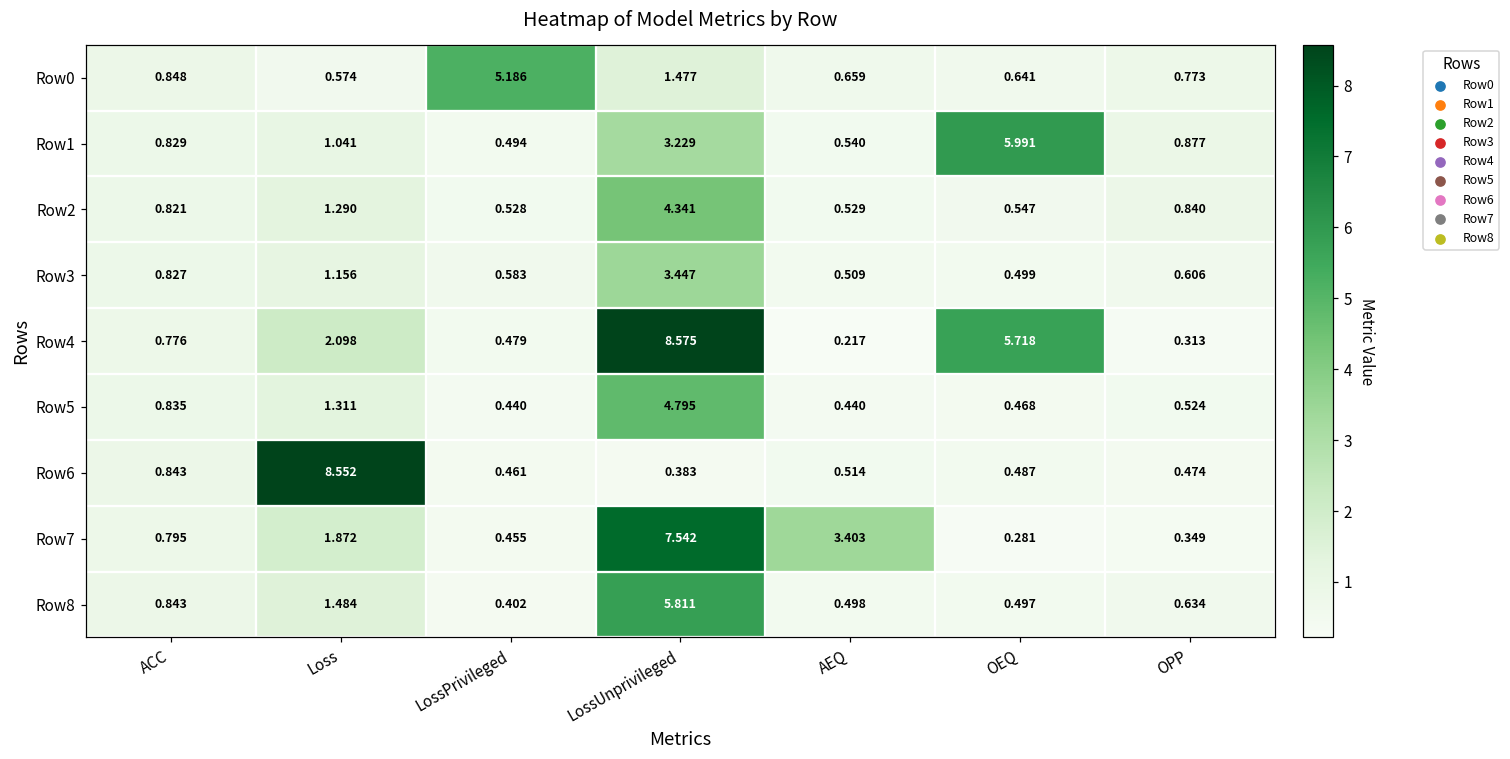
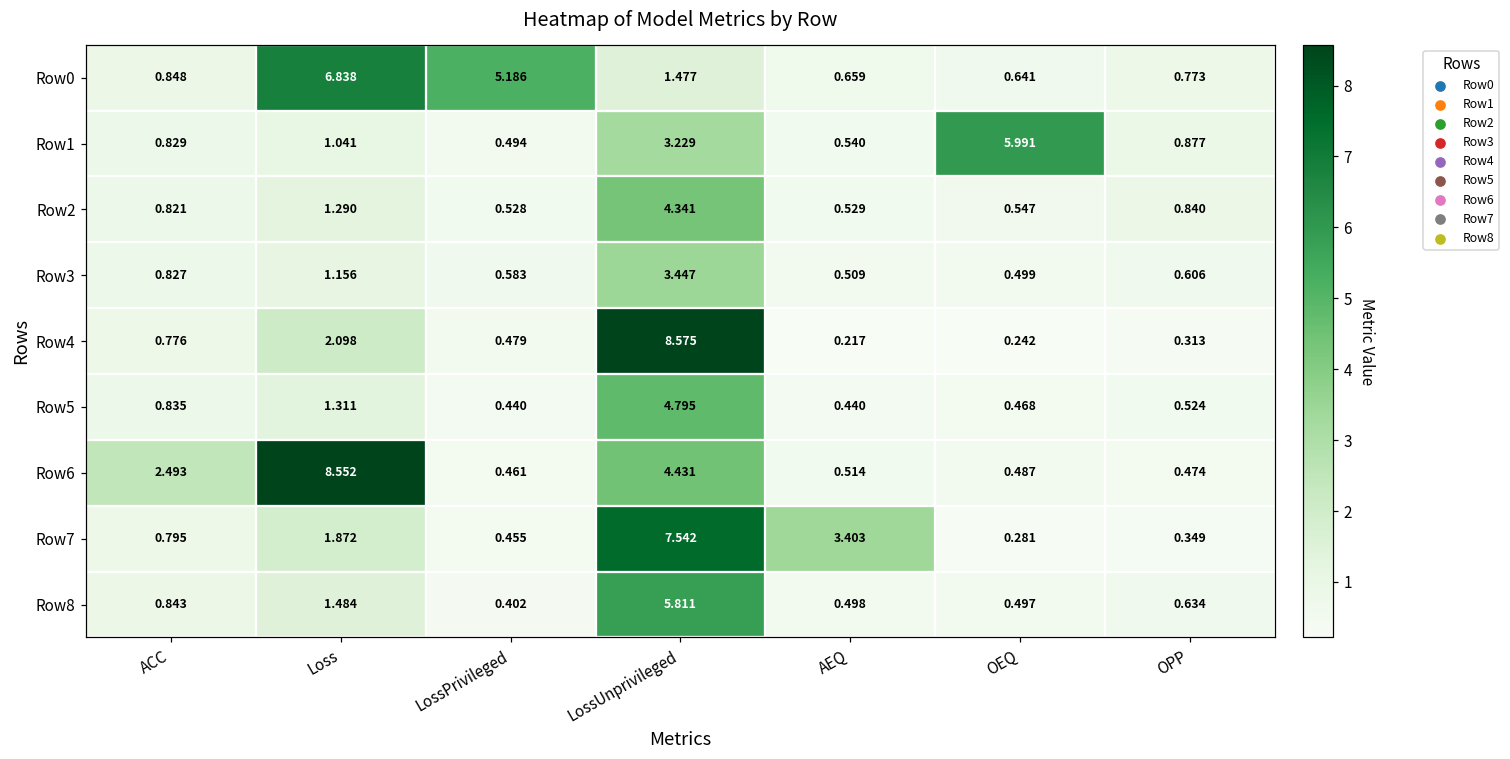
  {
    "Row0": {
      "ACC": 0.848,
-     "Loss": 0.574,
+     "Loss": 6.838,
      "LossPrivileged": 5.186,
      "LossUnprivileged": 1.477,
      "AEQ": 0.659,
      "OEQ": 0.641,
      "OPP": 0.773
    },
    "Row1": {
      "ACC": 0.829,
      "Loss": 1.041,
      "LossPrivileged": 0.494,
      "LossUnprivileged": 3.229,
      "AEQ": 0.540,
      "OEQ": 5.991,
      "OPP": 0.877
    },
    "Row2": {
      "ACC": 0.821,
      "Loss": 1.290,
      "LossPrivileged": 0.528,
      "LossUnprivileged": 4.341,
      "AEQ": 0.529,
      "OEQ": 0.547,
      "OPP": 0.840
    },
    "Row3": {
      "ACC": 0.827,
      "Loss": 1.156,
      "LossPrivileged": 0.583,
      "LossUnprivileged": 3.447,
      "AEQ": 0.509,
      "OEQ": 0.499,
      "OPP": 0.606
    },
    "Row4": {
      "ACC": 0.776,
      "Loss": 2.098,
      "LossPrivileged": 0.479,
      "LossUnprivileged": 8.575,
      "AEQ": 0.217,
-     "OEQ": 5.718,
+     "OEQ": 0.242,
      "OPP": 0.313
    },
    "Row5": {
      "ACC": 0.835,
      "Loss": 1.311,
      "LossPrivileged": 0.440,
      "LossUnprivileged": 4.795,
      "AEQ": 0.440,
      "OEQ": 0.468,
      "OPP": 0.524
    },
    "Row6": {
-     "ACC": 0.843,
+     "ACC": 2.493,
      "Loss": 8.552,
      "LossPrivileged": 0.461,
-     "LossUnprivileged": 0.383,
+     "LossUnprivileged": 4.431,
      "AEQ": 0.514,
      "OEQ": 0.487,
      "OPP": 0.474
    },
    "Row7": {
      "ACC": 0.795,
      "Loss": 1.872,
      "LossPrivileged": 0.455,
      "LossUnprivileged": 7.542,
      "AEQ": 3.403,
      "OEQ": 0.281,
      "OPP": 0.349
    },
    "Row8": {
      "ACC": 0.843,
      "Loss": 1.484,
      "LossPrivileged": 0.402,
      "LossUnprivileged": 5.811,
      "AEQ": 0.498,
      "OEQ": 0.497,
      "OPP": 0.634
    }
  }
